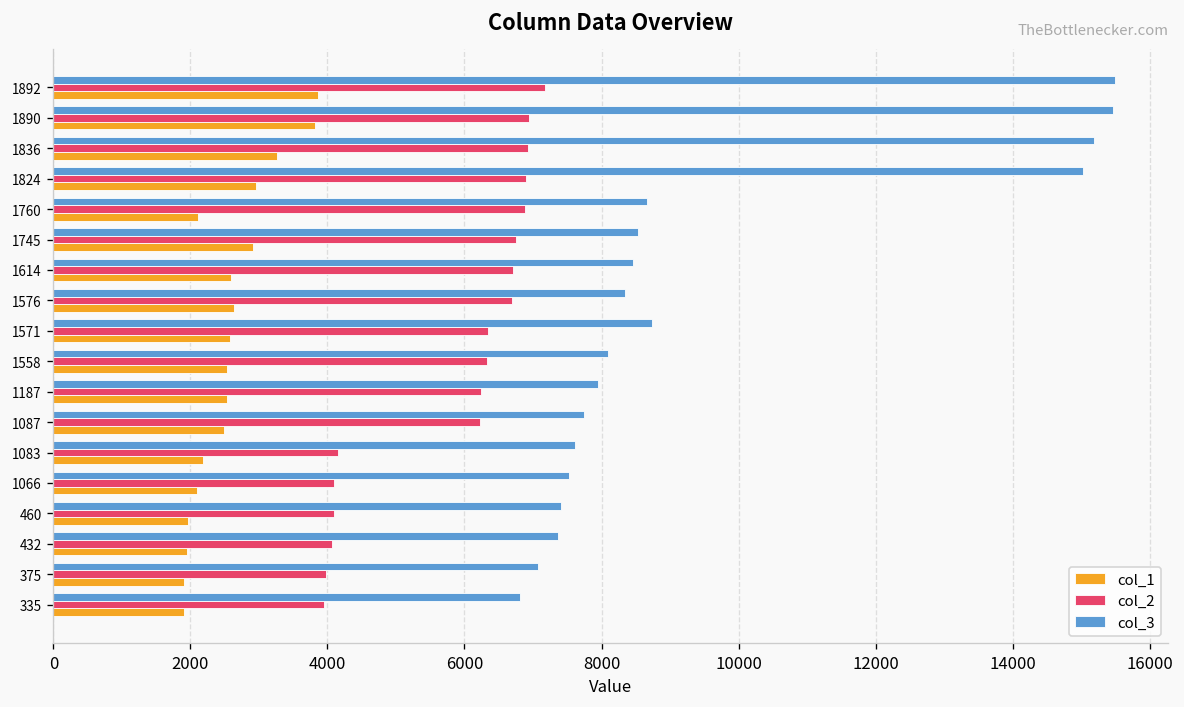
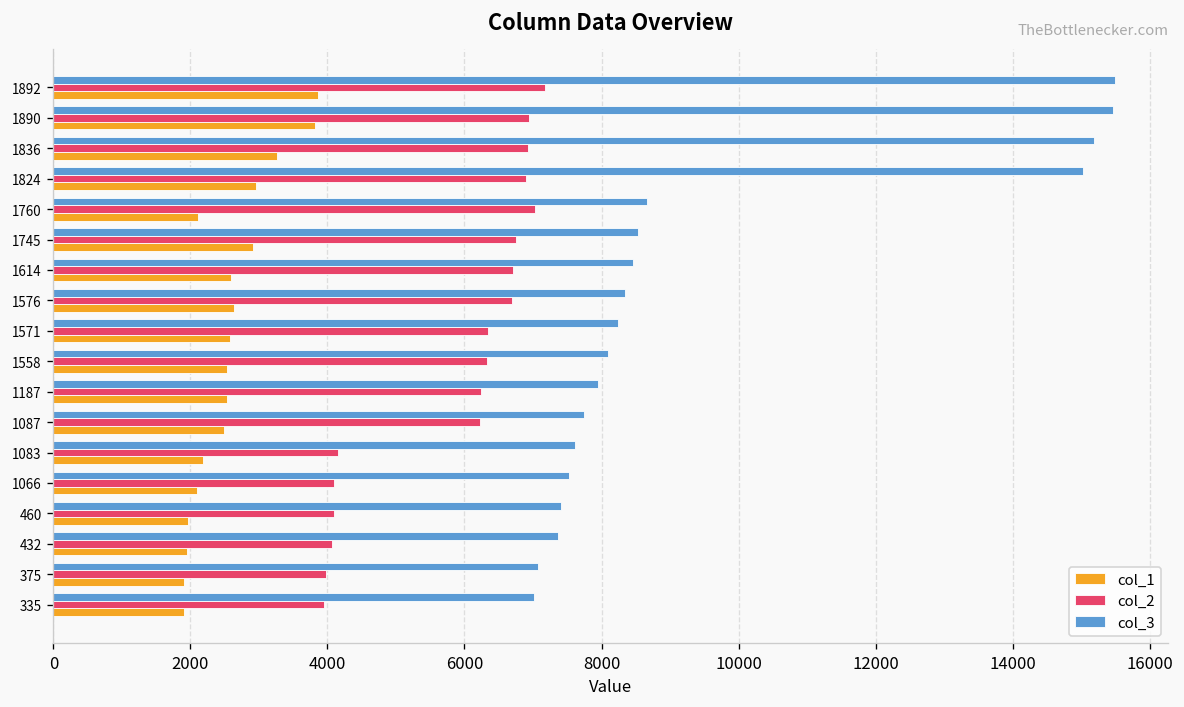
  {
    "col_1": {
      "1892": 3900,
      "1890": 3800,
      "1836": 3300,
      "1824": 3000,
      "1760": 2100,
      "1745": 2900,
      "1614": 2600,
      "1576": 2600,
      "1571": 2600,
      "1558": 2500,
      "1187": 2500,
      "1087": 2500,
      "1083": 2200,
      "1066": 2100,
      "460": 2000,
      "432": 1900,
      "375": 1900,
      "335": 1900
    },
    "col_2": {
      "1892": 7200,
      "1890": 6900,
      "1836": 6900,
      "1824": 6900,
-     "1760": 6900,
+     "1760": 7000,
      "1745": 6700,
      "1614": 6700,
      "1576": 6700,
      "1571": 6300,
      "1558": 6300,
      "1187": 6200,
      "1087": 6200,
      "1083": 4200,
      "1066": 4100,
      "460": 4100,
      "432": 4100,
      "375": 4000,
      "335": 4000
    },
    "col_3": {
      "1892": 15500,
      "1890": 15500,
      "1836": 15200,
      "1824": 15000,
      "1760": 8700,
      "1745": 8500,
      "1614": 8500,
      "1576": 8300,
-     "1571": 8700,
+     "1571": 8200,
      "1558": 8100,
      "1187": 8000,
      "1087": 7700,
      "1083": 7600,
      "1066": 7500,
      "460": 7400,
      "432": 7400,
      "375": 7100,
-     "335": 6800
+     "335": 7000
    }
  }
